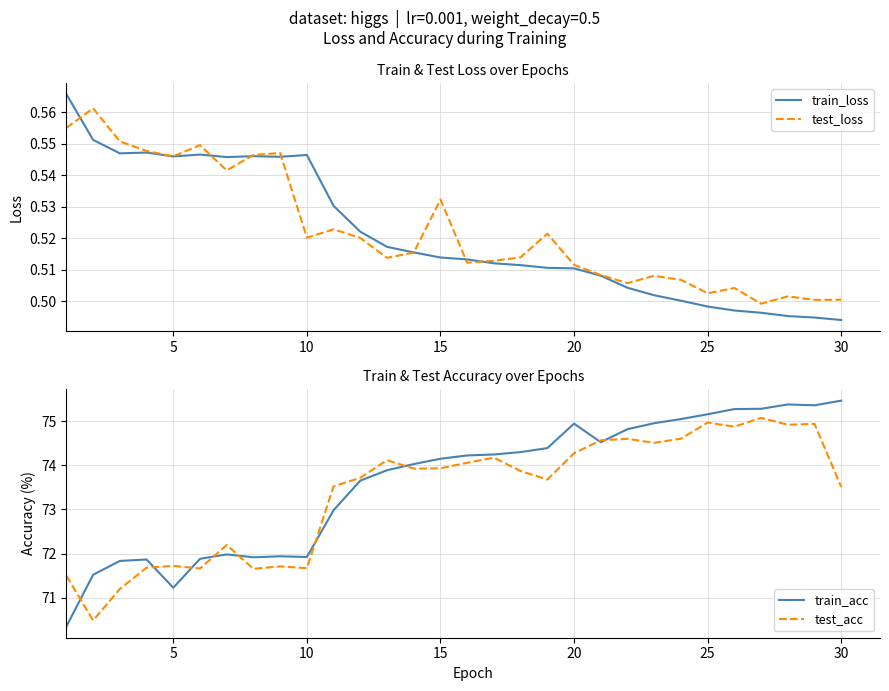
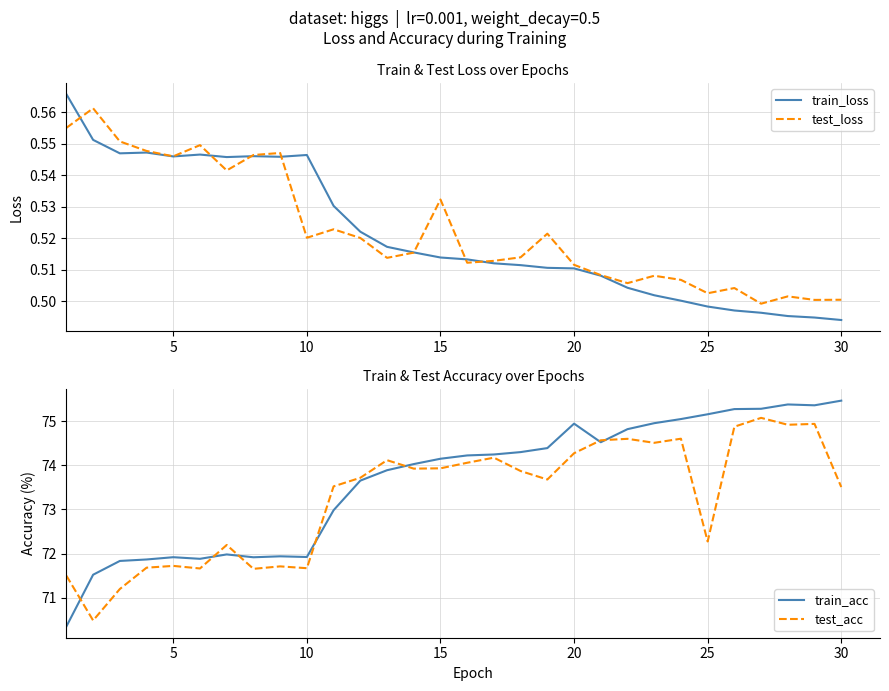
  {
    "Train & Test Loss over Epochs": {
      "train_loss": {
        "10": 0.546,
        "15": 0.514,
        "20": 0.511,
        "25": 0.498,
        "30": 0.494
      },
      "test_loss": {
        "10": 0.520,
        "15": 0.532,
        "20": 0.512,
        "25": 0.503,
        "30": 0.501
      }
    },
    "Train & Test Accuracy over Epochs": {
      "train_acc": {
-       "5": 71.2,
+       "5": 71.9,
        "10": 71.9,
        "15": 74.2,
        "20": 74.9,
        "25": 75.2,
        "30": 75.5
      },
      "test_acc": {
        "5": 71.7,
        "10": 71.7,
        "15": 73.9,
        "20": 74.3,
-       "25": 75.0,
+       "25": 72.3,
        "30": 73.5
      }
    }
  }
